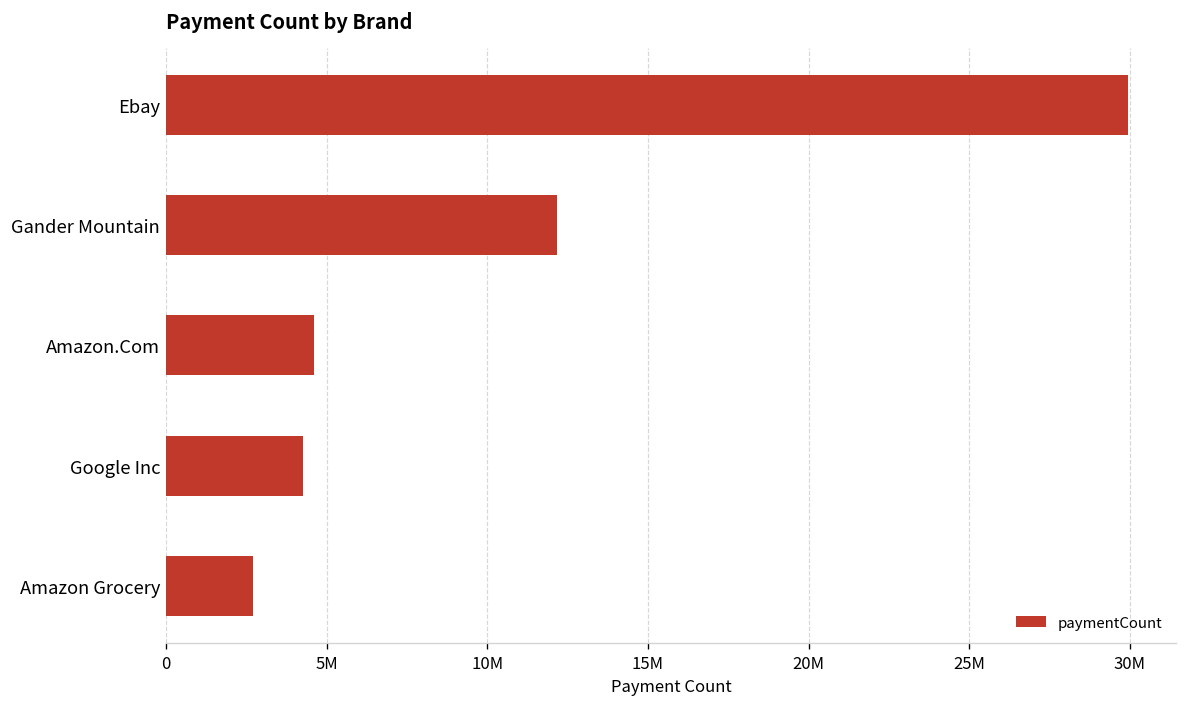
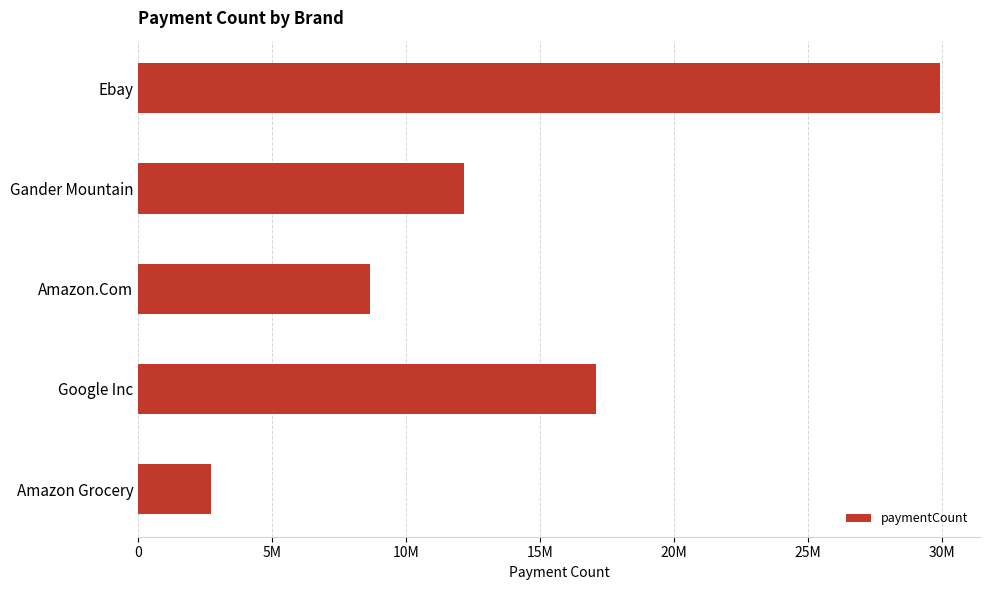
  {
    "Ebay": 29900000,
    "Gander Mountain": 12200000,
-   "Amazon.Com": 4600000,
-   "Google Inc": 4200000,
+   "Amazon.Com": 8700000,
+   "Google Inc": 17100000,
    "Amazon Grocery": 2700000
  }
